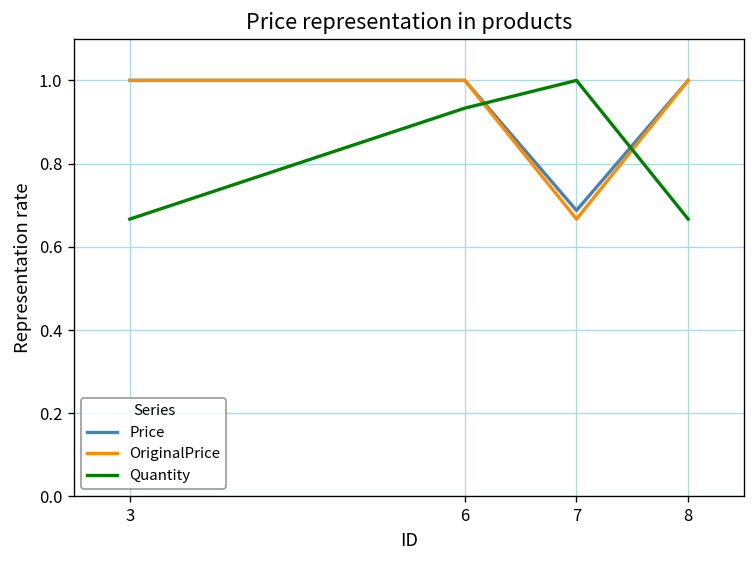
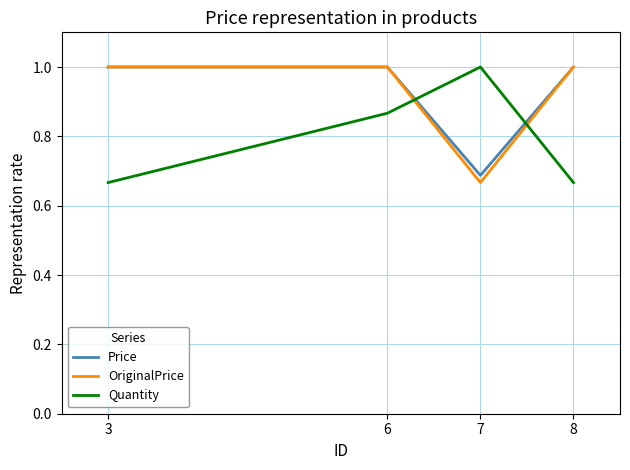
  {
    "Price": {
      "7": 0.69
    },
    "OriginalPrice": {
      "7": 0.67
    },
    "Quantity": {
      "3": 0.67,
-     "6": 0.93,
+     "6": 0.87,
      "7": 1.00,
      "8": 0.67
    }
  }
